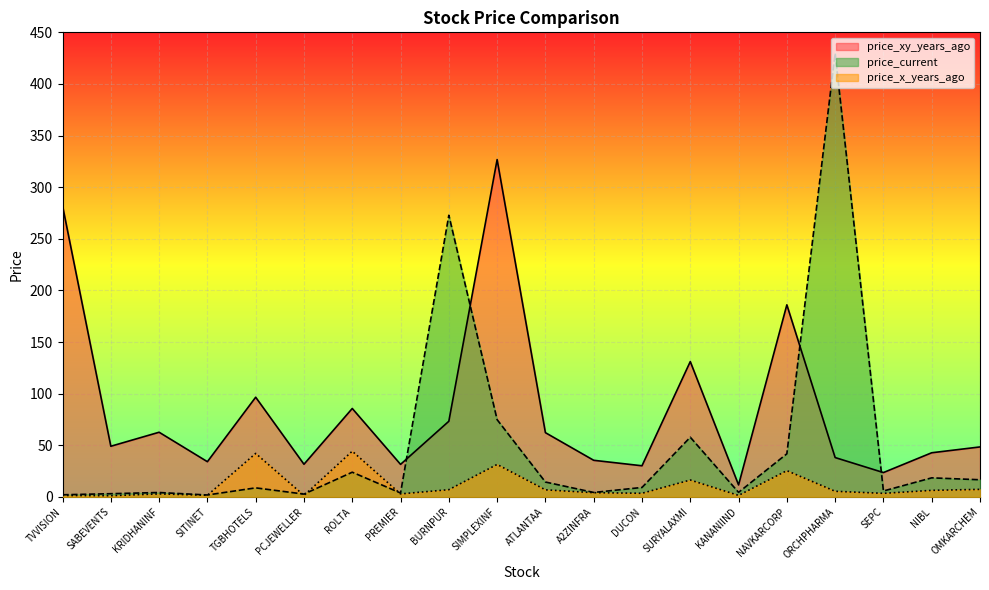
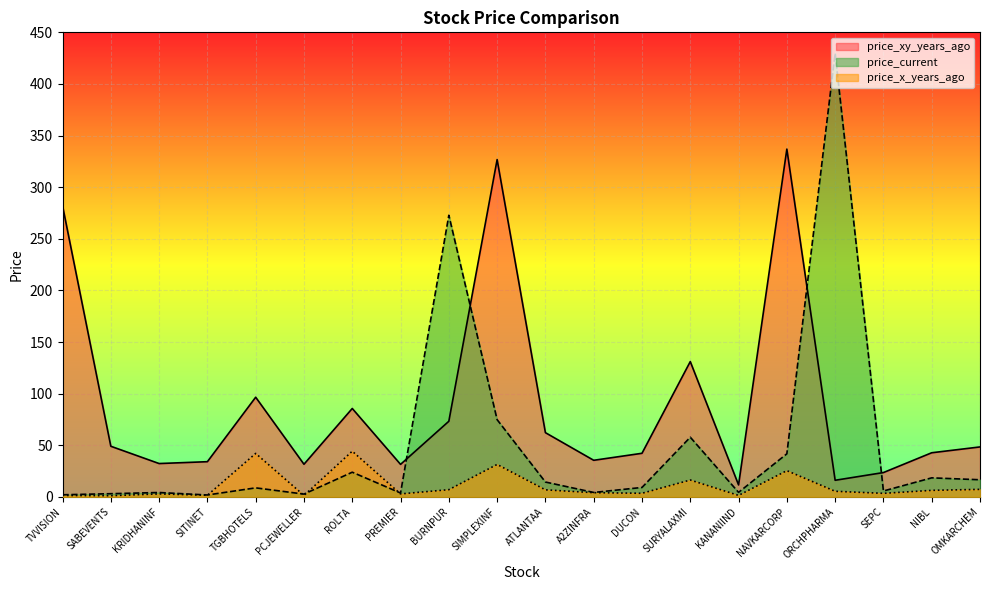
  {
    "price_xy_years_ago": {
      "TVVISION": 282,
      "SABEVENTS": 49,
-     "KRIDHANINF": 63,
+     "KRIDHANINF": 32,
      "SITINET": 34,
      "TGBHOTELS": 97,
      "PCJEWELLER": 32,
      "ROLTA": 86,
      "PREMIER": 32,
      "BURNPUR": 73,
      "SIMPLEXINF": 327,
      "ATLANTAA": 62,
      "A2ZINFRA": 35,
-     "DUCON": 30,
+     "DUCON": 42,
      "SURYALAXMI": 131,
      "KANANIIND": 12,
-     "NAVKARCORP": 186,
-     "ORCHPHARMA": 38,
+     "NAVKARCORP": 337,
+     "ORCHPHARMA": 16,
      "SEPC": 24,
      "NIBL": 43,
      "OMKARCHEM": 48
    },
    "price_current": {
      "TGBHOTELS": 9,
      "ROLTA": 24,
      "BURNPUR": 273,
      "SIMPLEXINF": 75,
      "ATLANTAA": 14,
      "DUCON": 9,
      "SURYALAXMI": 58,
      "KANANIIND": 4,
      "NAVKARCORP": 42,
      "NIBL": 18,
      "OMKARCHEM": 17
    },
    "price_x_years_ago": {
      "TGBHOTELS": 42,
      "ROLTA": 44,
      "BURNPUR": 7,
      "SIMPLEXINF": 31,
      "ATLANTAA": 7,
      "DUCON": 4,
      "SURYALAXMI": 16,
      "KANANIIND": 1,
      "NAVKARCORP": 25,
      "ORCHPHARMA": 5,
      "NIBL": 6,
      "OMKARCHEM": 7
    }
  }
